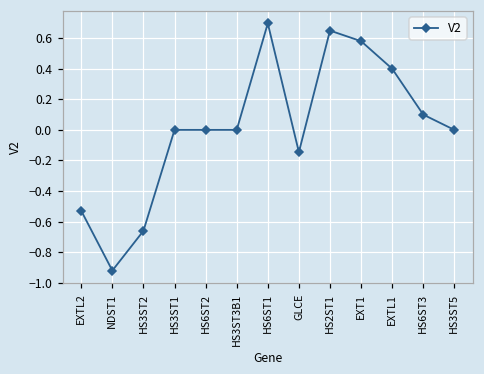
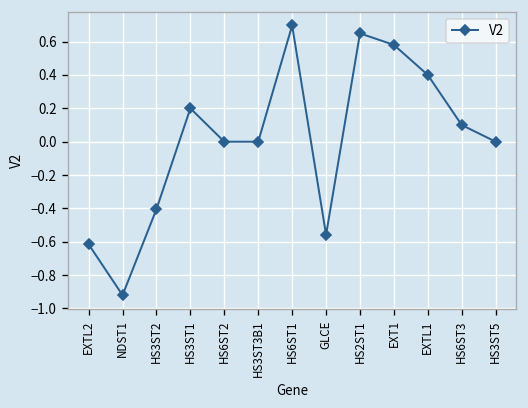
  {
-   "EXTL2": -0.53,
+   "EXTL2": -0.62,
    "NDST1": -0.92,
-   "HS3ST2": -0.66,
-   "HS3ST1": 0.0,
+   "HS3ST2": -0.40,
+   "HS3ST1": 0.2,
    "HS6ST2": 0.00,
    "HS3ST3B1": 0.00,
    "HS6ST1": 0.70,
-   "GLCE": -0.15,
+   "GLCE": -0.56,
    "HS2ST1": 0.65,
    "EXT1": 0.58,
    "EXTL1": 0.40,
    "HS6ST3": 0.10,
    "HS3ST5": 0.00
  }
